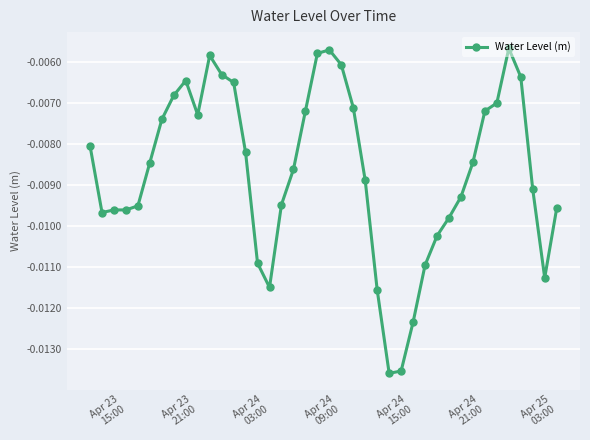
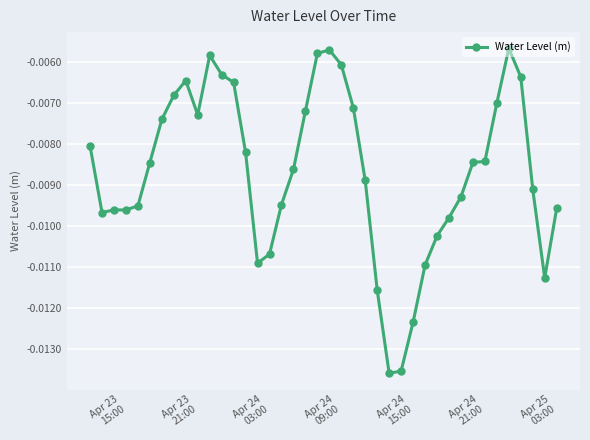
  {
    "Apr 23 15:00": -0.0096,
    "Apr 23 21:00": -0.0073,
-   "Apr 24 03:00": -0.0115,
+   "Apr 24 03:00": -0.0107,
    "Apr 24 09:00": -0.0061,
    "Apr 24 15:00": -0.0124,
-   "Apr 24 21:00": -0.0072,
+   "Apr 24 21:00": -0.0084,
    "Apr 25 03:00": -0.0096
  }
